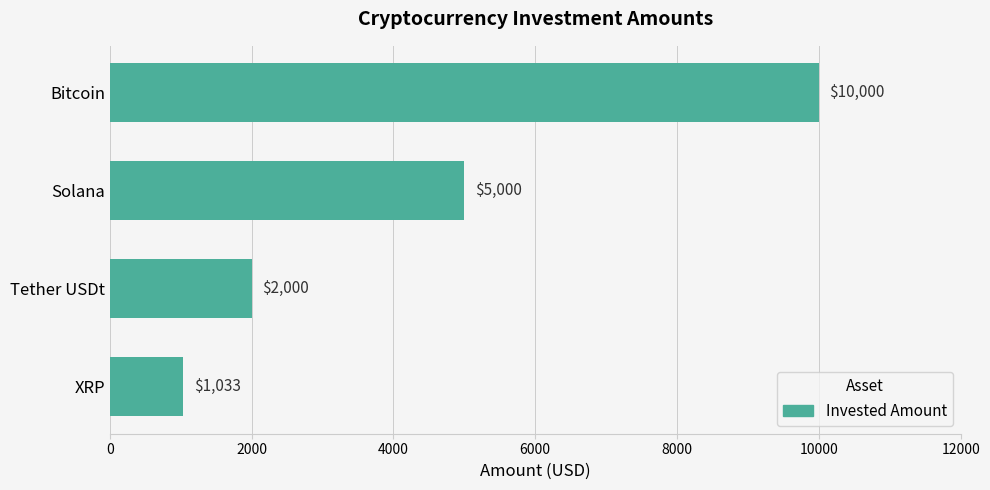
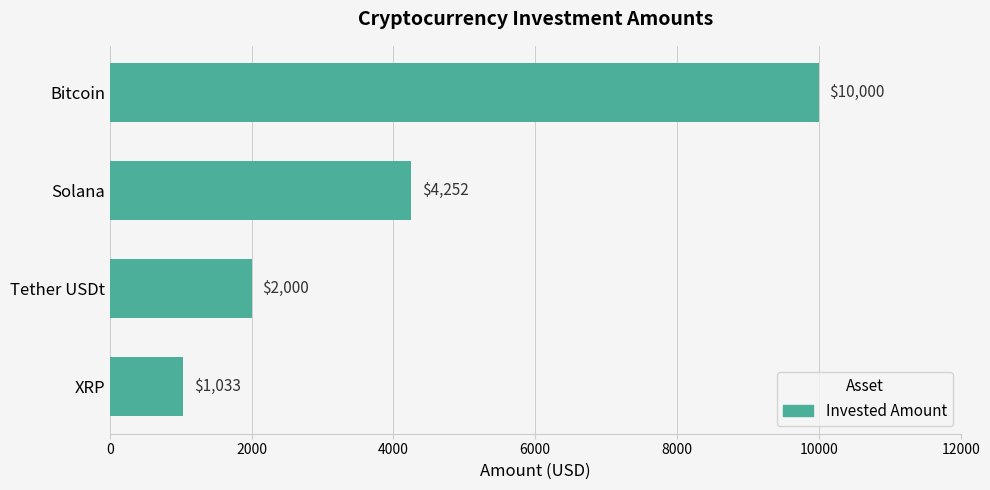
  {
    "Bitcoin": "$10,000",
-   "Solana": "$5,000",
+   "Solana": "$4,252",
    "Tether USDt": "$2,000",
    "XRP": "$1,033"
  }
